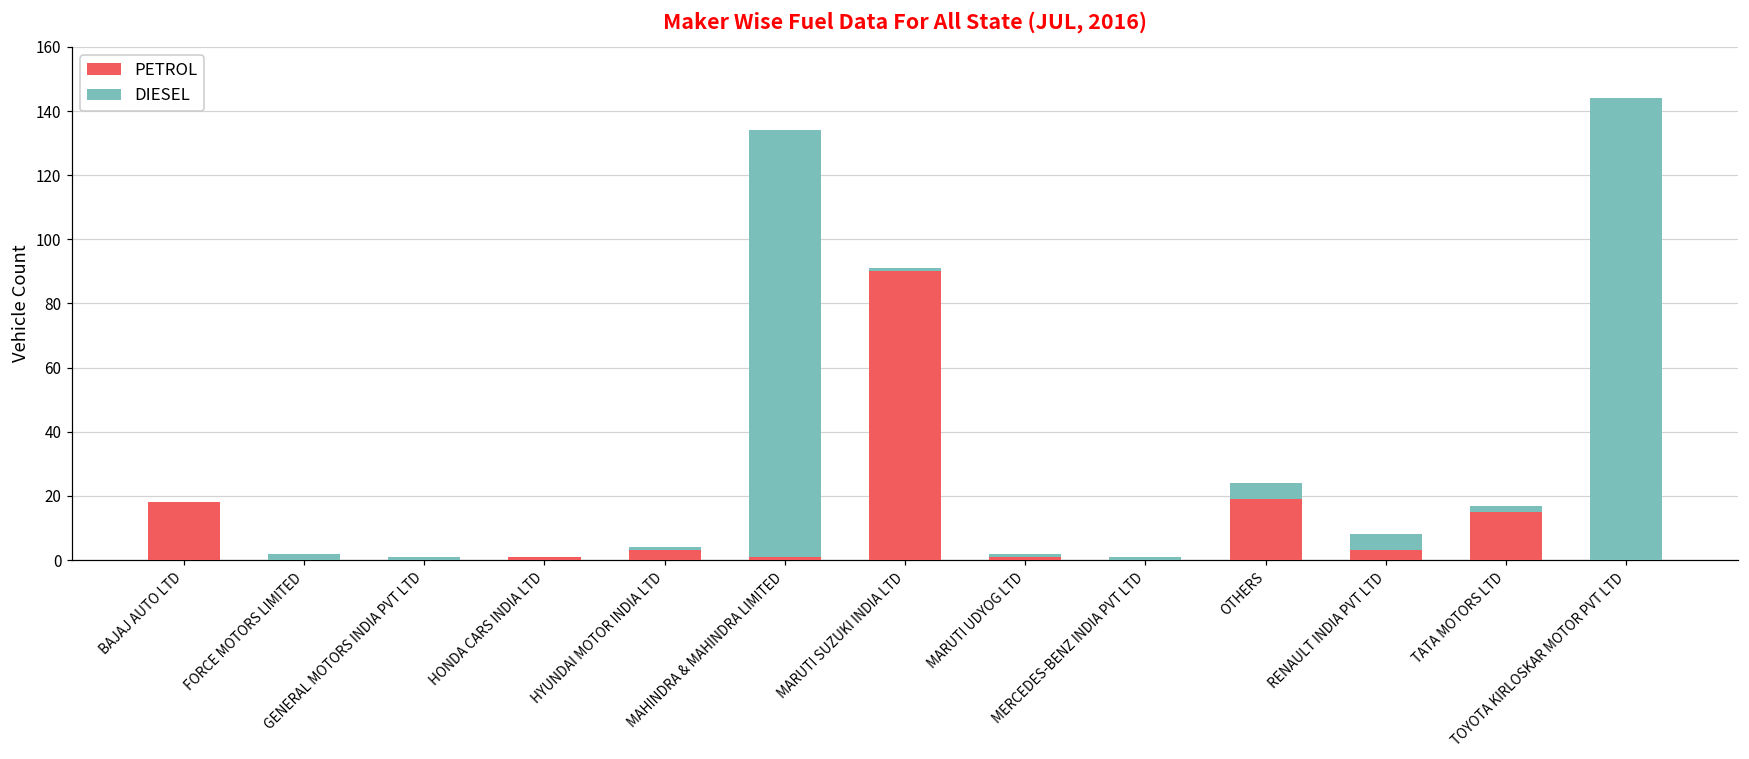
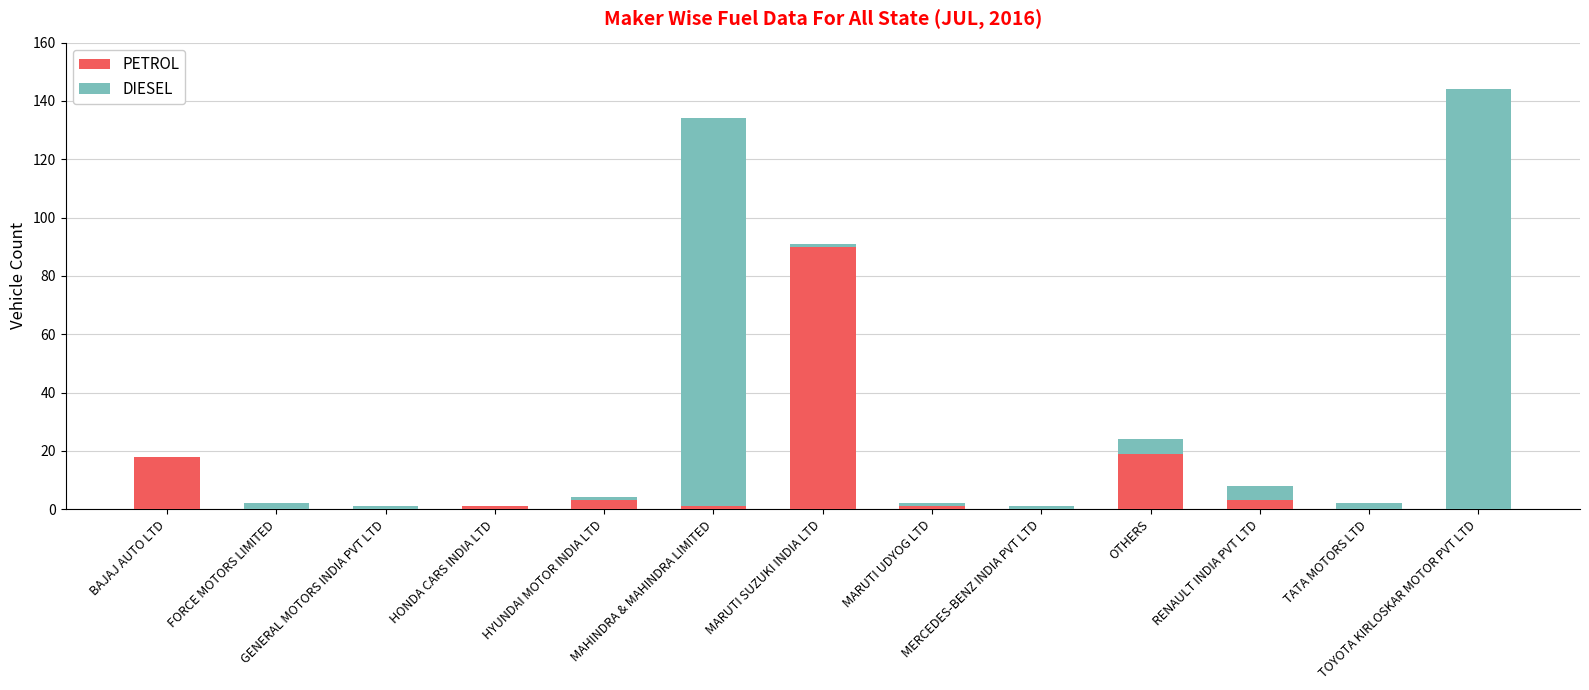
  {
    "PETROL": {
      "BAJAJ AUTO LTD": 18,
      "FORCE MOTORS LIMITED": 0,
      "GENERAL MOTORS INDIA PVT LTD": 0,
      "HONDA CARS INDIA LTD": 1,
      "HYUNDAI MOTOR INDIA LTD": 3,
      "MAHINDRA & MAHINDRA LIMITED": 1,
      "MARUTI SUZUKI INDIA LTD": 90,
      "MARUTI UDYOG LTD": 1,
      "MERCEDES-BENZ INDIA PVT LTD": 0,
      "OTHERS": 19,
      "RENAULT INDIA PVT LTD": 3,
-     "TATA MOTORS LTD": 15,
+     "TATA MOTORS LTD": 0,
      "TOYOTA KIRLOSKAR MOTOR PVT LTD": 0
    },
    "DIESEL": {
      "BAJAJ AUTO LTD": 0,
      "FORCE MOTORS LIMITED": 2,
      "GENERAL MOTORS INDIA PVT LTD": 1,
      "HONDA CARS INDIA LTD": 0,
      "HYUNDAI MOTOR INDIA LTD": 1,
      "MAHINDRA & MAHINDRA LIMITED": 133,
      "MARUTI SUZUKI INDIA LTD": 1,
      "MARUTI UDYOG LTD": 1,
      "MERCEDES-BENZ INDIA PVT LTD": 1,
      "OTHERS": 5,
      "RENAULT INDIA PVT LTD": 5,
      "TATA MOTORS LTD": 2,
      "TOYOTA KIRLOSKAR MOTOR PVT LTD": 144
    }
  }
